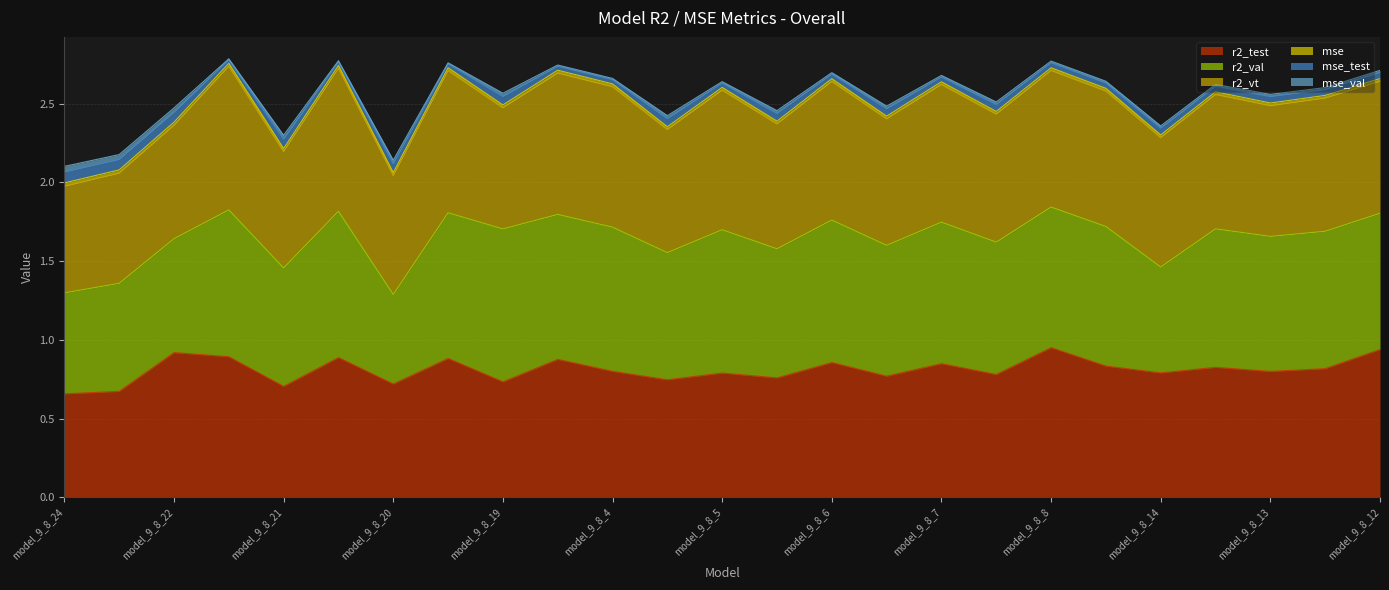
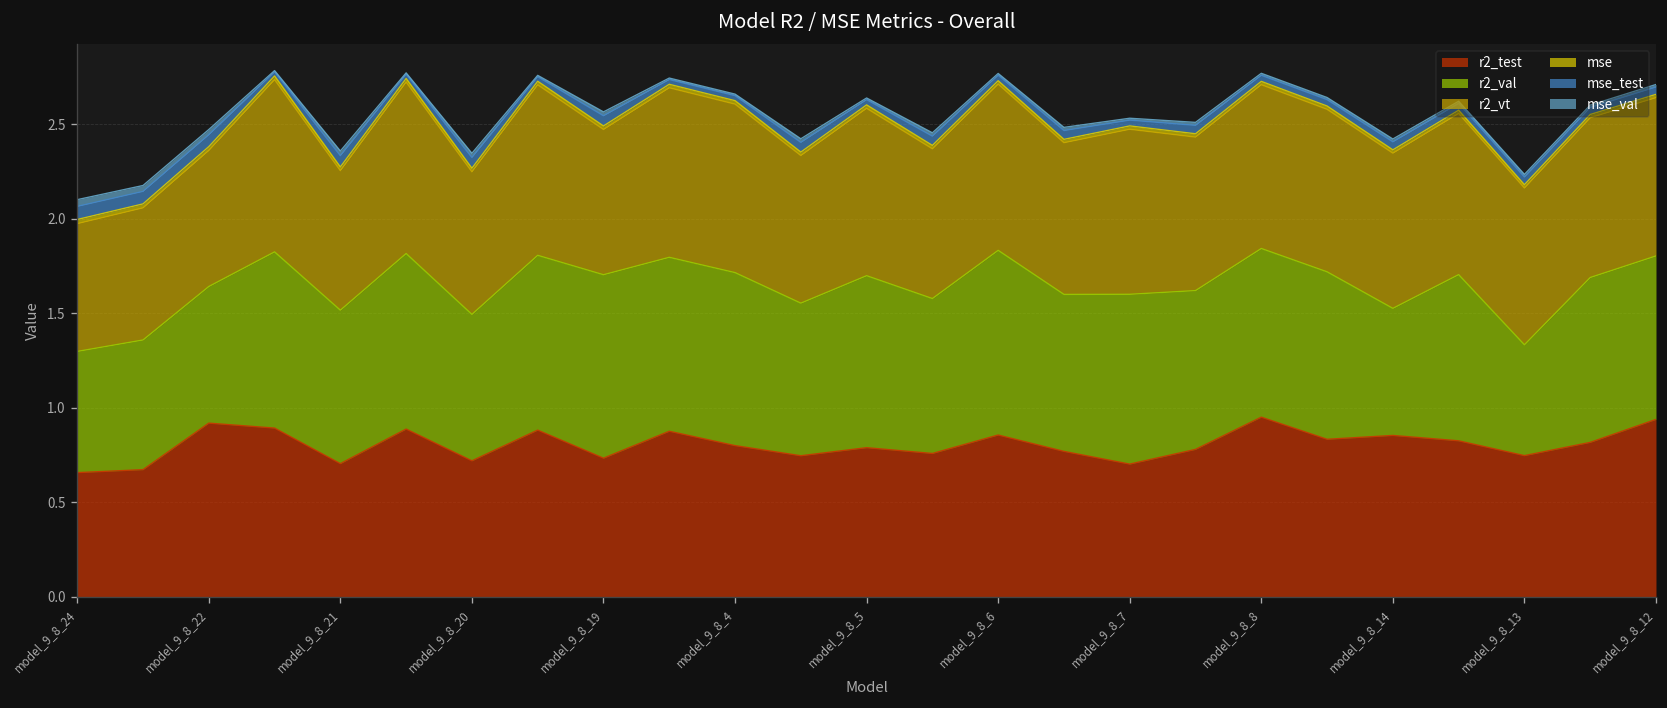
  {
    "r2_test": {
      "model_9_8_24": 0.66,
      "model_9_8_22": 0.92,
      "model_9_8_21": 0.70,
      "model_9_8_20": 0.72,
      "model_9_8_19": 0.73,
      "model_9_8_4": 0.80,
      "model_9_8_5": 0.79,
      "model_9_8_6": 0.86,
-     "model_9_8_7": 0.85,
+     "model_9_8_7": 0.70,
      "model_9_8_8": 0.95,
-     "model_9_8_14": 0.79,
-     "model_9_8_13": 0.80,
+     "model_9_8_14": 0.85,
+     "model_9_8_13": 0.75,
      "model_9_8_12": 0.94
    },
    "r2_val": {
      "model_9_8_24": 0.64,
      "model_9_8_22": 0.72,
-     "model_9_8_21": 0.75,
-     "model_9_8_20": 0.57,
+     "model_9_8_21": 0.81,
+     "model_9_8_20": 0.77,
      "model_9_8_19": 0.97,
      "model_9_8_4": 0.92,
      "model_9_8_5": 0.91,
-     "model_9_8_6": 0.90,
+     "model_9_8_6": 0.98,
      "model_9_8_7": 0.90,
      "model_9_8_8": 0.89,
      "model_9_8_14": 0.67,
-     "model_9_8_13": 0.86,
+     "model_9_8_13": 0.59,
      "model_9_8_12": 0.87
    }
  }
